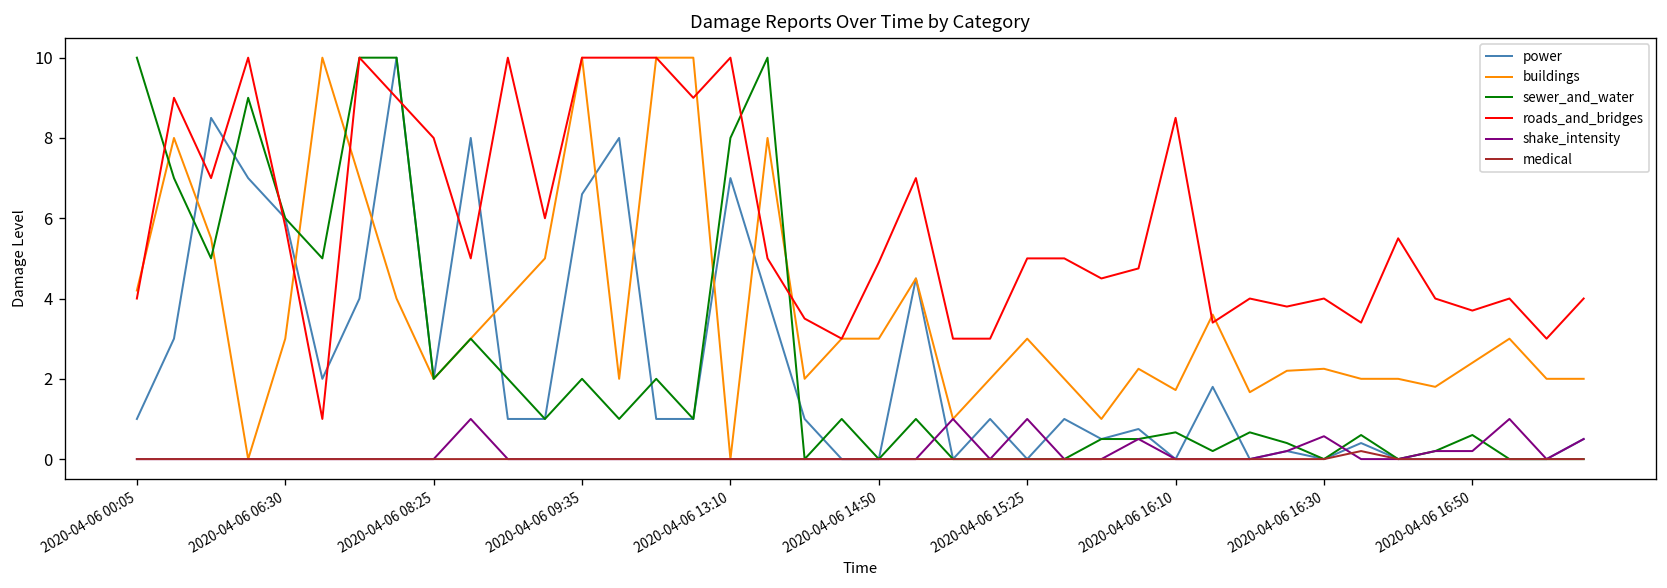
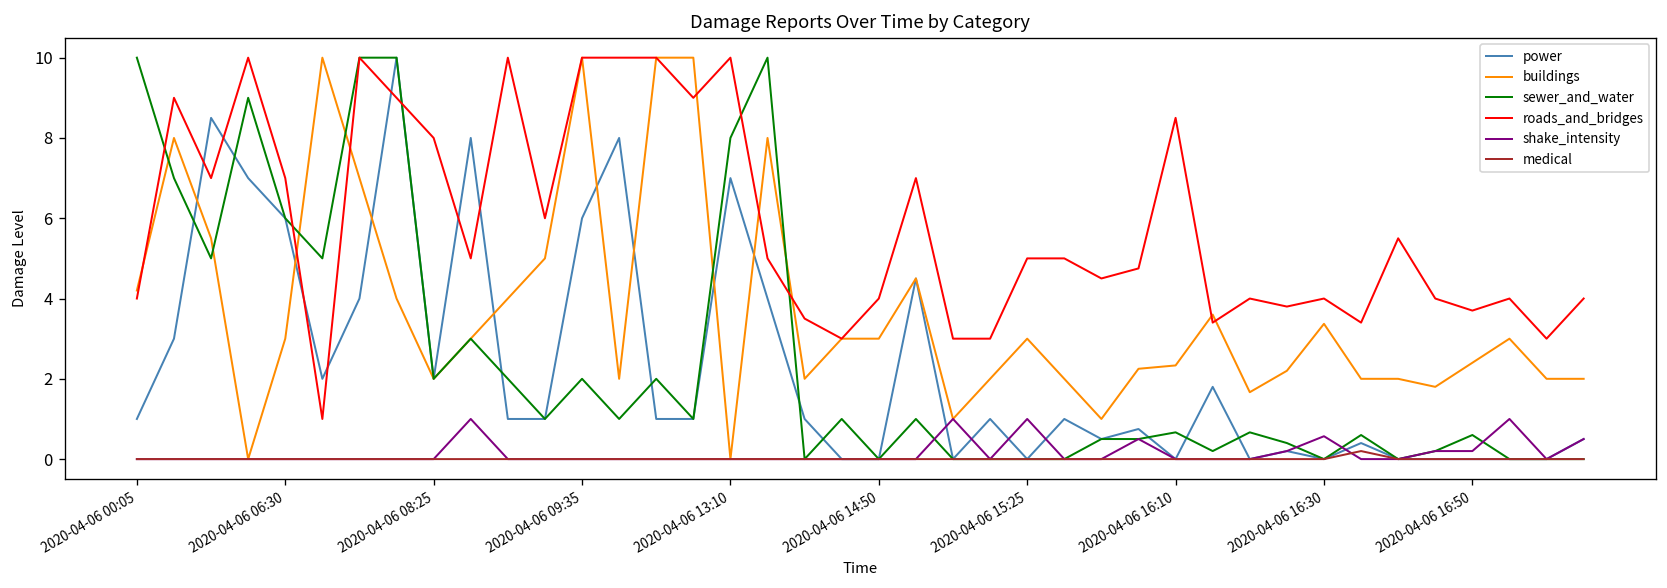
  {
    "power": {
      "2020-04-06 00:05": 1.0,
-     "2020-04-06 09:35": 6.6,
+     "2020-04-06 09:35": 6.0,
      "2020-04-06 13:10": 7.0
    },
    "buildings": {
      "2020-04-06 00:05": 4.2,
      "2020-04-06 06:30": 3.0,
      "2020-04-06 14:50": 3.0,
      "2020-04-06 15:25": 3.0,
-     "2020-04-06 16:10": 1.7,
-     "2020-04-06 16:30": 2.3,
+     "2020-04-06 16:10": 2.3,
+     "2020-04-06 16:30": 3.4,
      "2020-04-06 16:50": 2.4
    },
    "sewer_and_water": {
      "2020-04-06 00:05": 10.0,
      "2020-04-06 09:35": 2.0,
      "2020-04-06 13:10": 8.0,
      "2020-04-06 16:10": 0.7,
      "2020-04-06 16:50": 0.6
    },
    "roads_and_bridges": {
      "2020-04-06 00:05": 4.0,
-     "2020-04-06 06:30": 5.8,
+     "2020-04-06 06:30": 7.0,
      "2020-04-06 08:25": 8.0,
      "2020-04-06 13:10": 10.0,
-     "2020-04-06 14:50": 4.9,
+     "2020-04-06 14:50": 4.0,
      "2020-04-06 15:25": 5.0,
      "2020-04-06 16:10": 8.5,
      "2020-04-06 16:30": 4.0,
      "2020-04-06 16:50": 3.7
    },
    "shake_intensity": {
      "2020-04-06 15:25": 1.0,
      "2020-04-06 16:30": 0.6,
      "2020-04-06 16:50": 0.2
    }
  }
